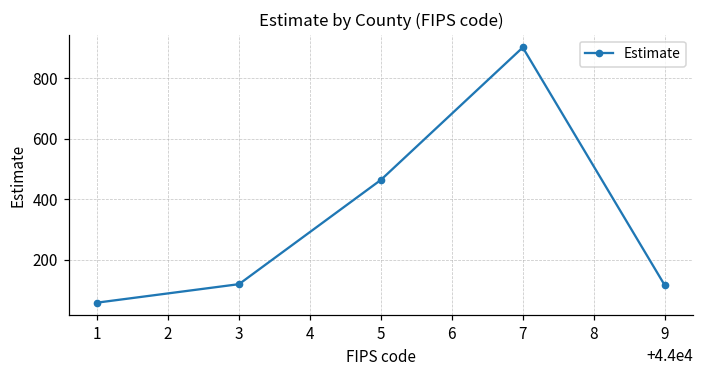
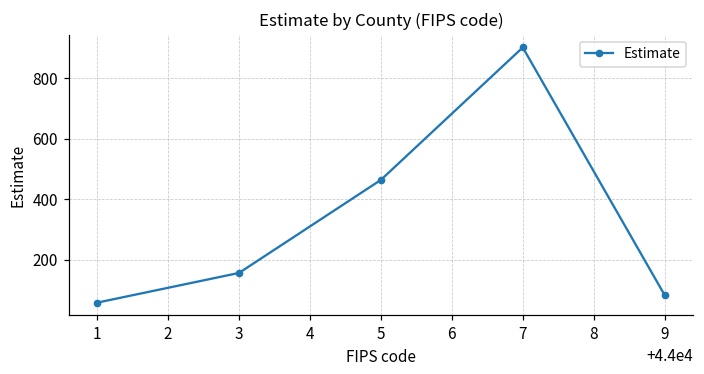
  {
    "1": 60,
-   "3": 120,
+   "3": 160,
    "5": 460,
    "7": 900,
-   "9": 120
+   "9": 80
  }
